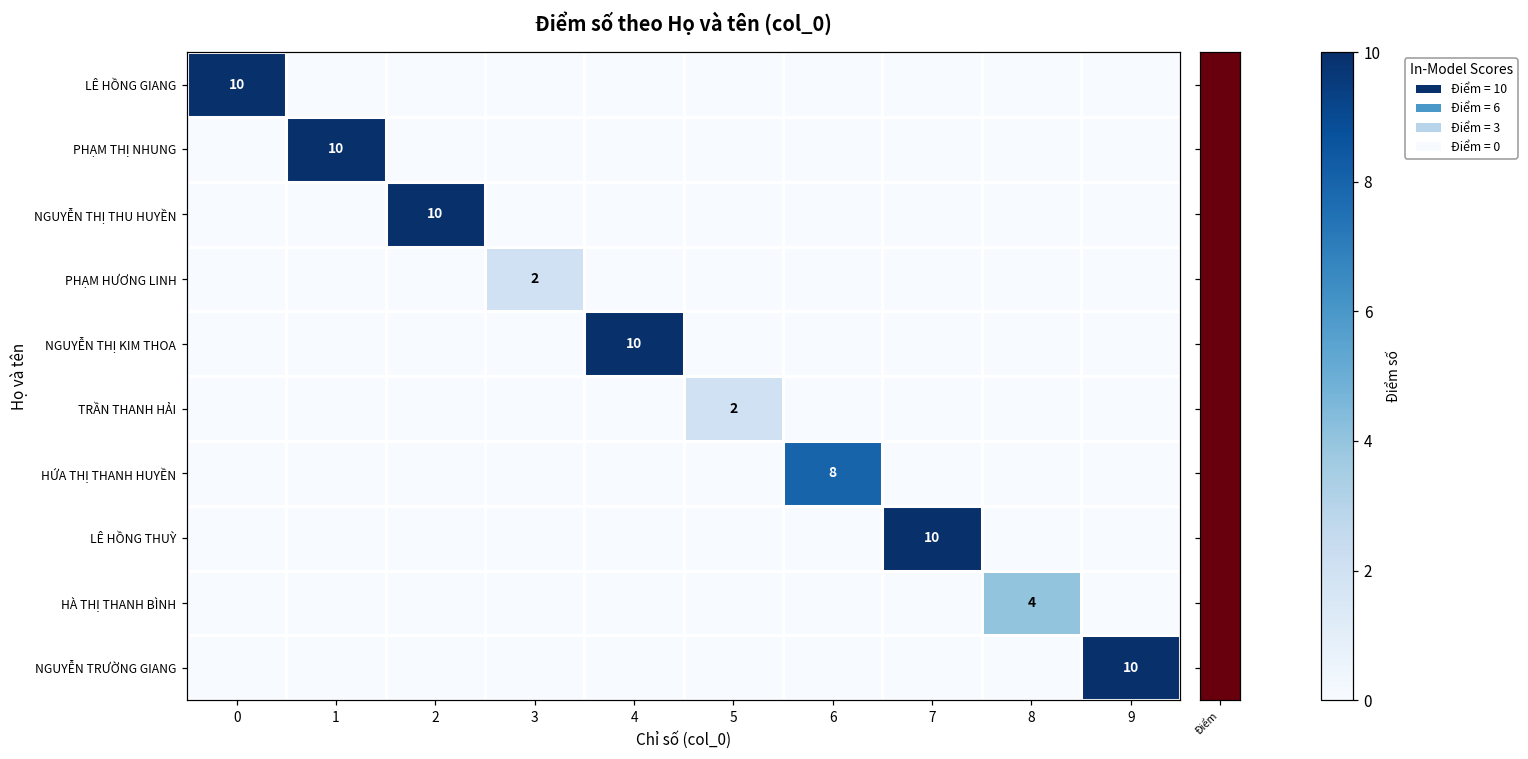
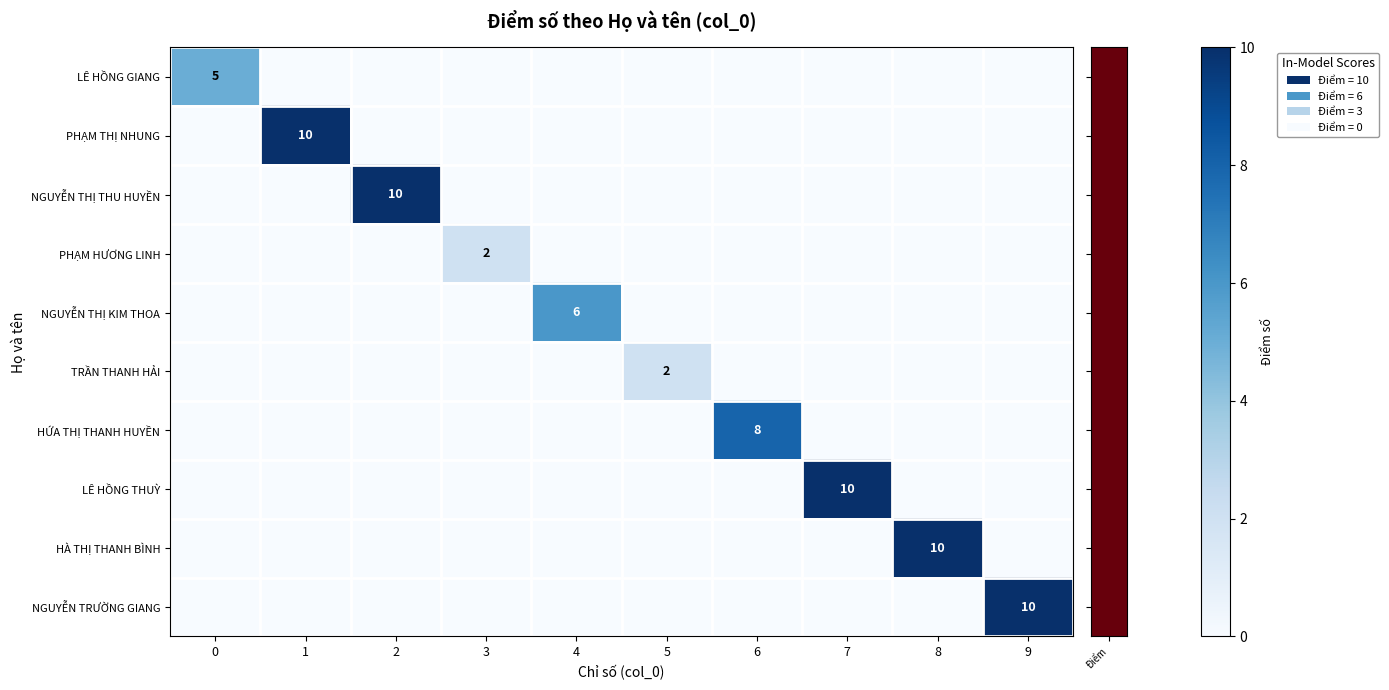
  {
    "LÊ HỒNG GIANG": {
-     "0": 10
+     "0": 5
    },
    "PHẠM THỊ NHUNG": {
      "1": 10
    },
    "NGUYỄN THỊ THU HUYỀN": {
      "2": 10
    },
    "PHẠM HƯƠNG LINH": {
      "3": 2
    },
    "NGUYỄN THỊ KIM THOA": {
-     "4": 10
+     "4": 6
    },
    "TRẦN THANH HẢI": {
      "5": 2
    },
    "HỨA THỊ THANH HUYỀN": {
      "6": 8
    },
    "LÊ HỒNG THUỲ": {
      "7": 10
    },
    "HÀ THỊ THANH BÌNH": {
-     "8": 4
+     "8": 10
    },
    "NGUYỄN TRƯỜNG GIANG": {
      "9": 10
    }
  }
